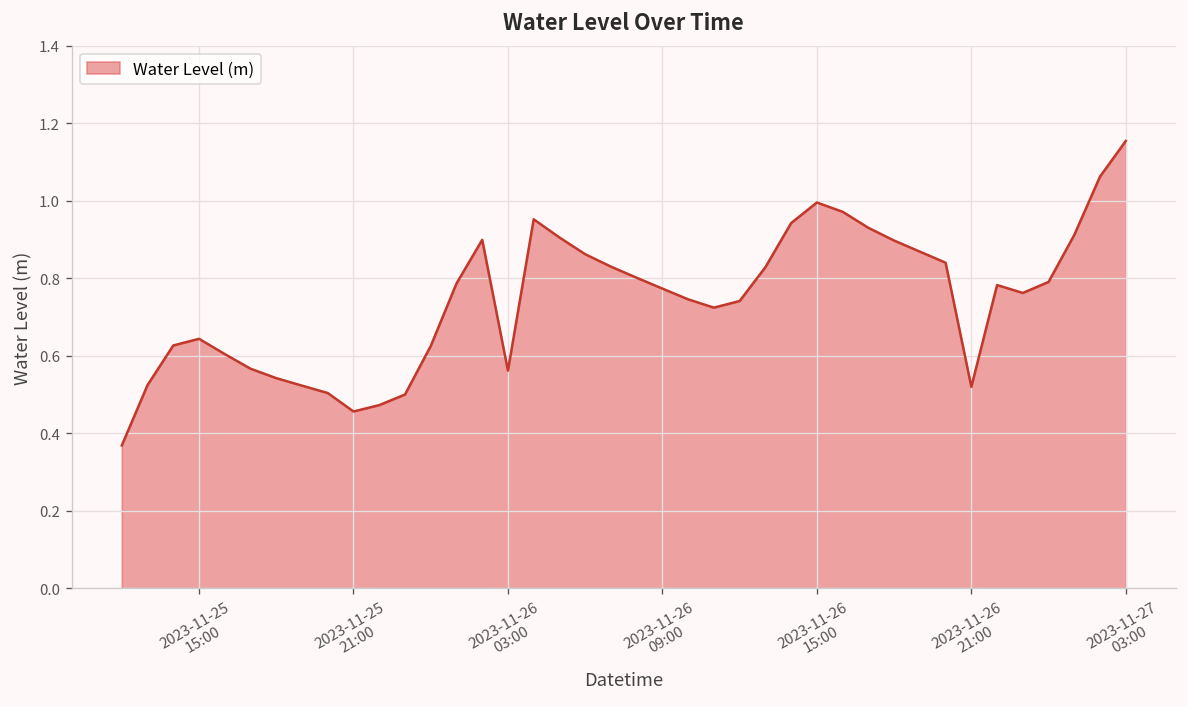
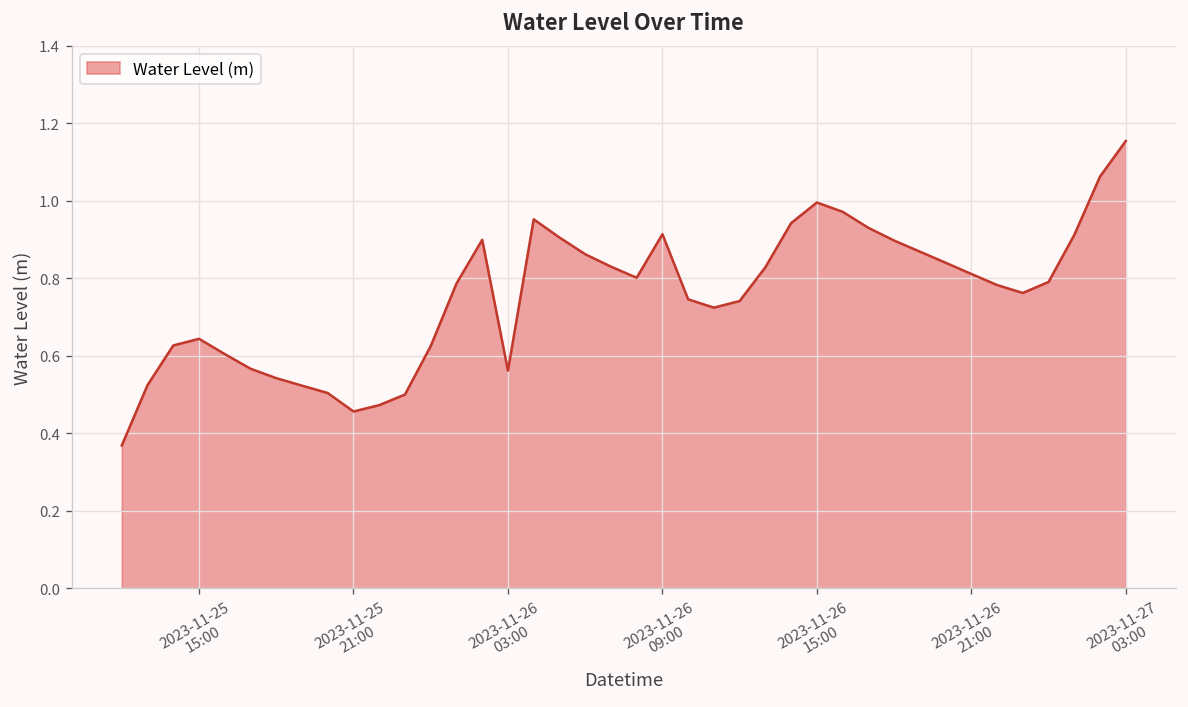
  {
    "2023-11-25 15:00": 0.64,
    "2023-11-25 21:00": 0.46,
    "2023-11-26 03:00": 0.56,
-   "2023-11-26 09:00": 0.77,
+   "2023-11-26 09:00": 0.91,
    "2023-11-26 15:00": 1.00,
-   "2023-11-26 21:00": 0.52,
+   "2023-11-26 21:00": 0.81,
    "2023-11-27 03:00": 1.15
  }
